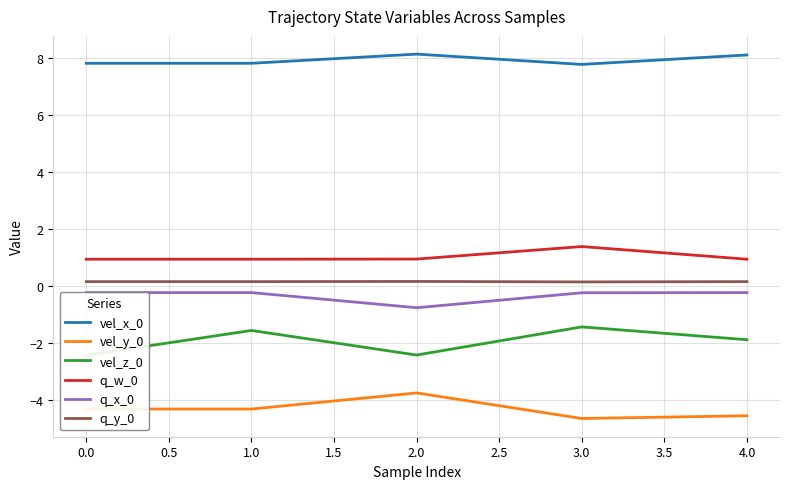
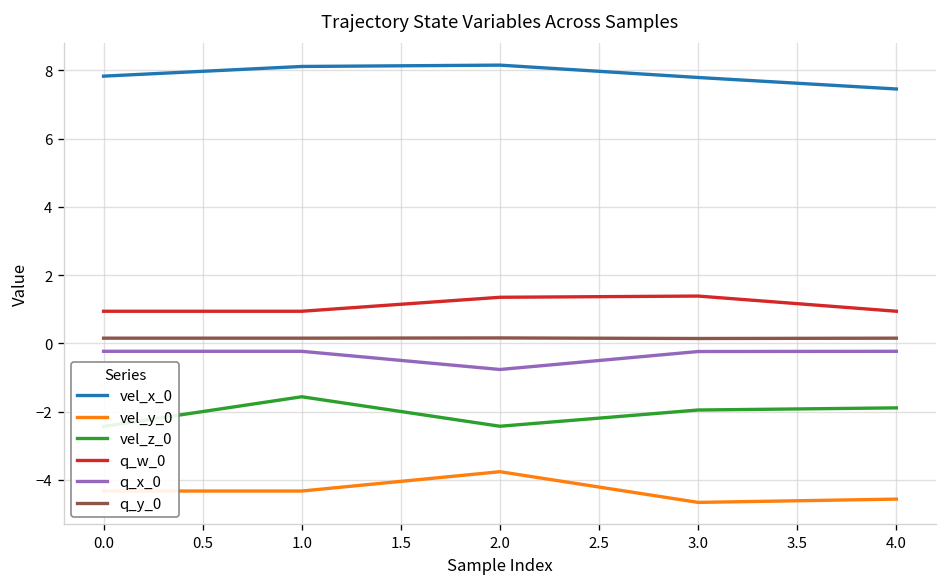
  {
    "vel_x_0": {
      "0.0": 7.8,
-     "1.0": 7.8,
+     "1.0": 8.1,
      "2.0": 8.2,
      "3.0": 7.8,
-     "4.0": 8.1
+     "4.0": 7.5
    },
    "vel_y_0": {
      "1.0": -4.3,
      "2.0": -3.8,
      "3.0": -4.7,
      "4.0": -4.6
    },
    "vel_z_0": {
      "1.0": -1.6,
      "2.0": -2.4,
-     "3.0": -1.4,
+     "3.0": -2.0,
      "4.0": -1.9
    },
    "q_w_0": {
      "0.0": 0.9,
      "1.0": 0.9,
-     "2.0": 0.9,
+     "2.0": 1.4,
      "3.0": 1.4,
      "4.0": 0.9
    },
    "q_x_0": {
      "1.0": -0.2,
      "2.0": -0.8,
      "3.0": -0.2,
      "4.0": -0.2
    },
    "q_y_0": {
      "0.0": 0.2,
      "1.0": 0.2,
      "2.0": 0.2,
      "3.0": 0.1,
      "4.0": 0.2
    }
  }
